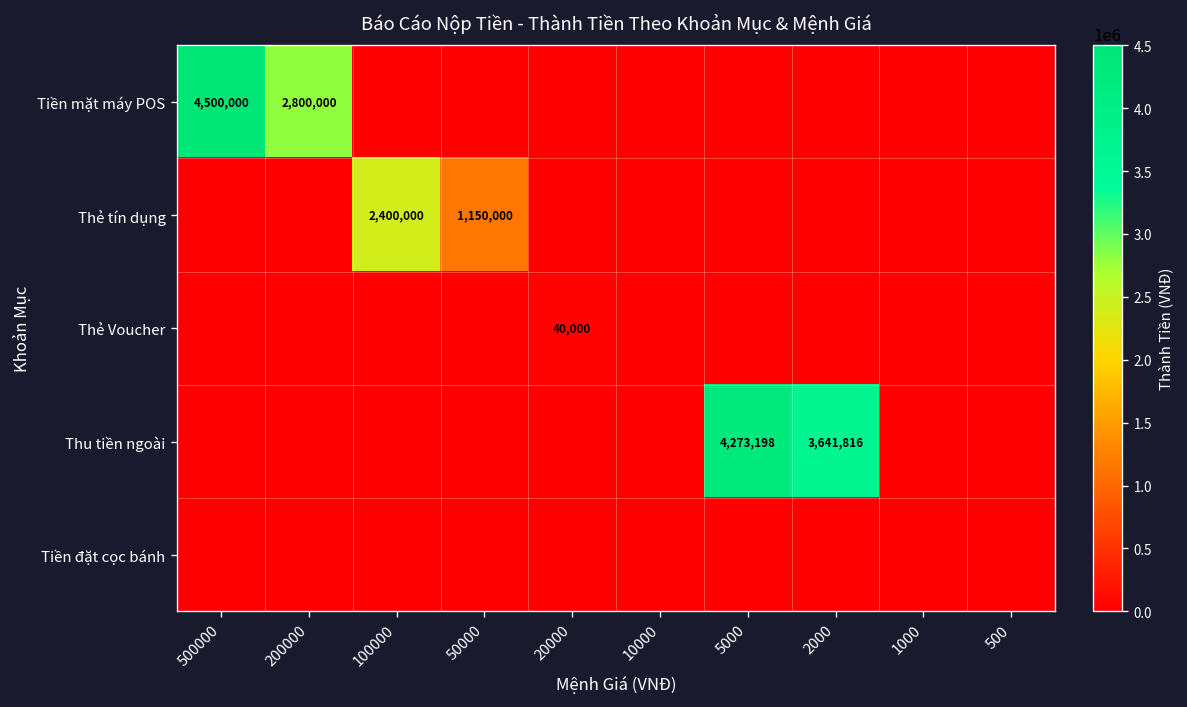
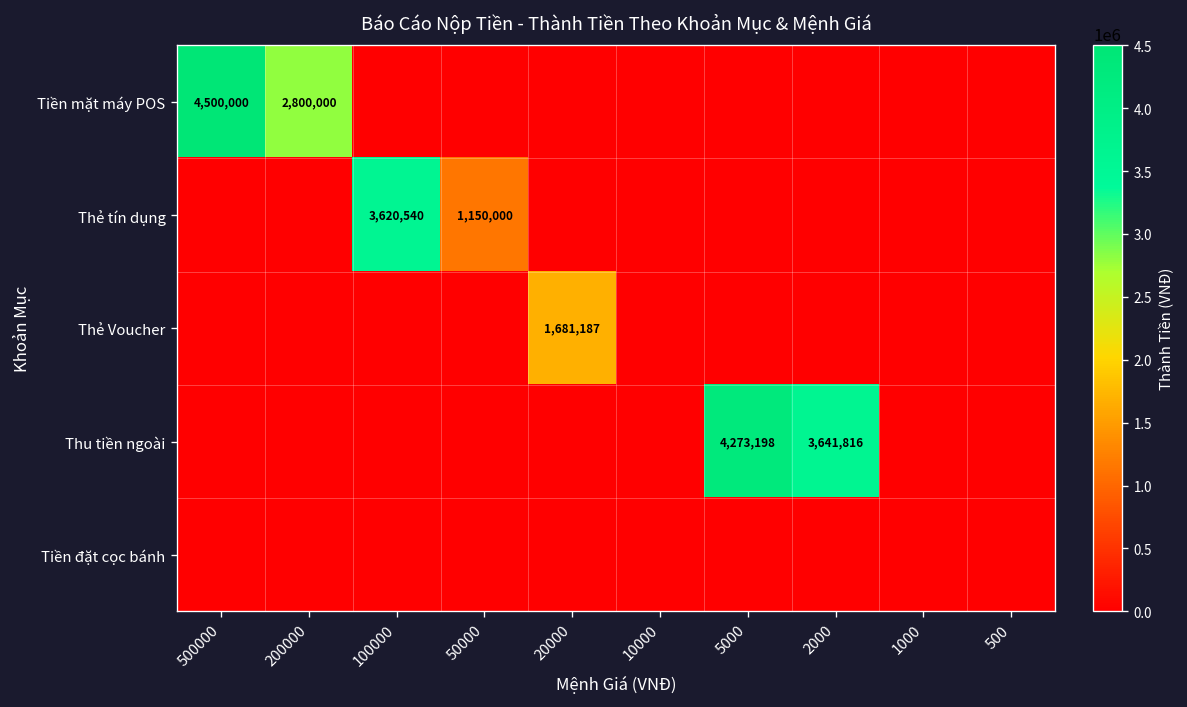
  {
    "Tiền mặt máy POS": {
      "500000": "4,500,000",
      "200000": "2,800,000"
    },
    "Thẻ tín dụng": {
-     "100000": "2,400,000",
+     "100000": "3,620,540",
      "50000": "1,150,000"
    },
    "Thẻ Voucher": {
-     "20000": "40,000"
+     "20000": "1,681,187"
    },
    "Thu tiền ngoài": {
      "5000": "4,273,198",
      "2000": "3,641,816"
    }
  }
